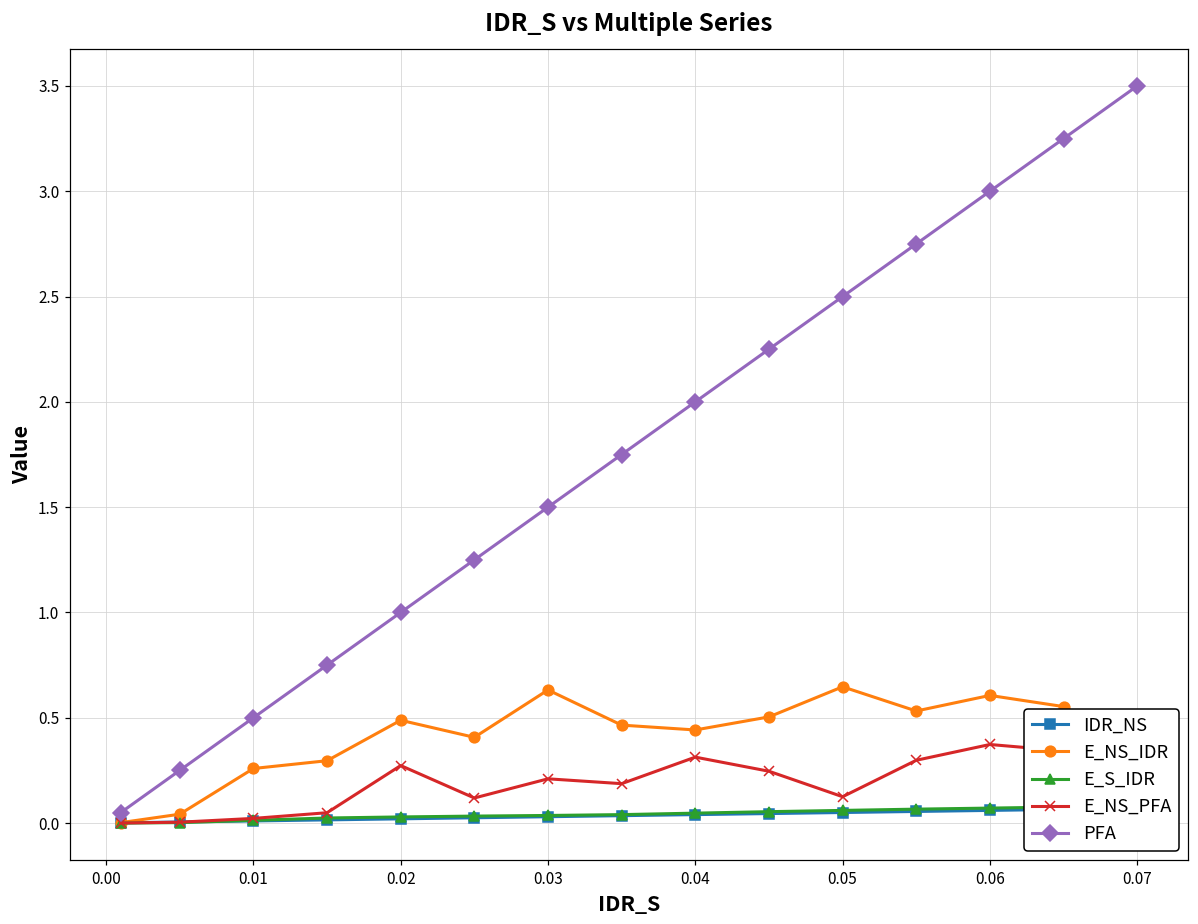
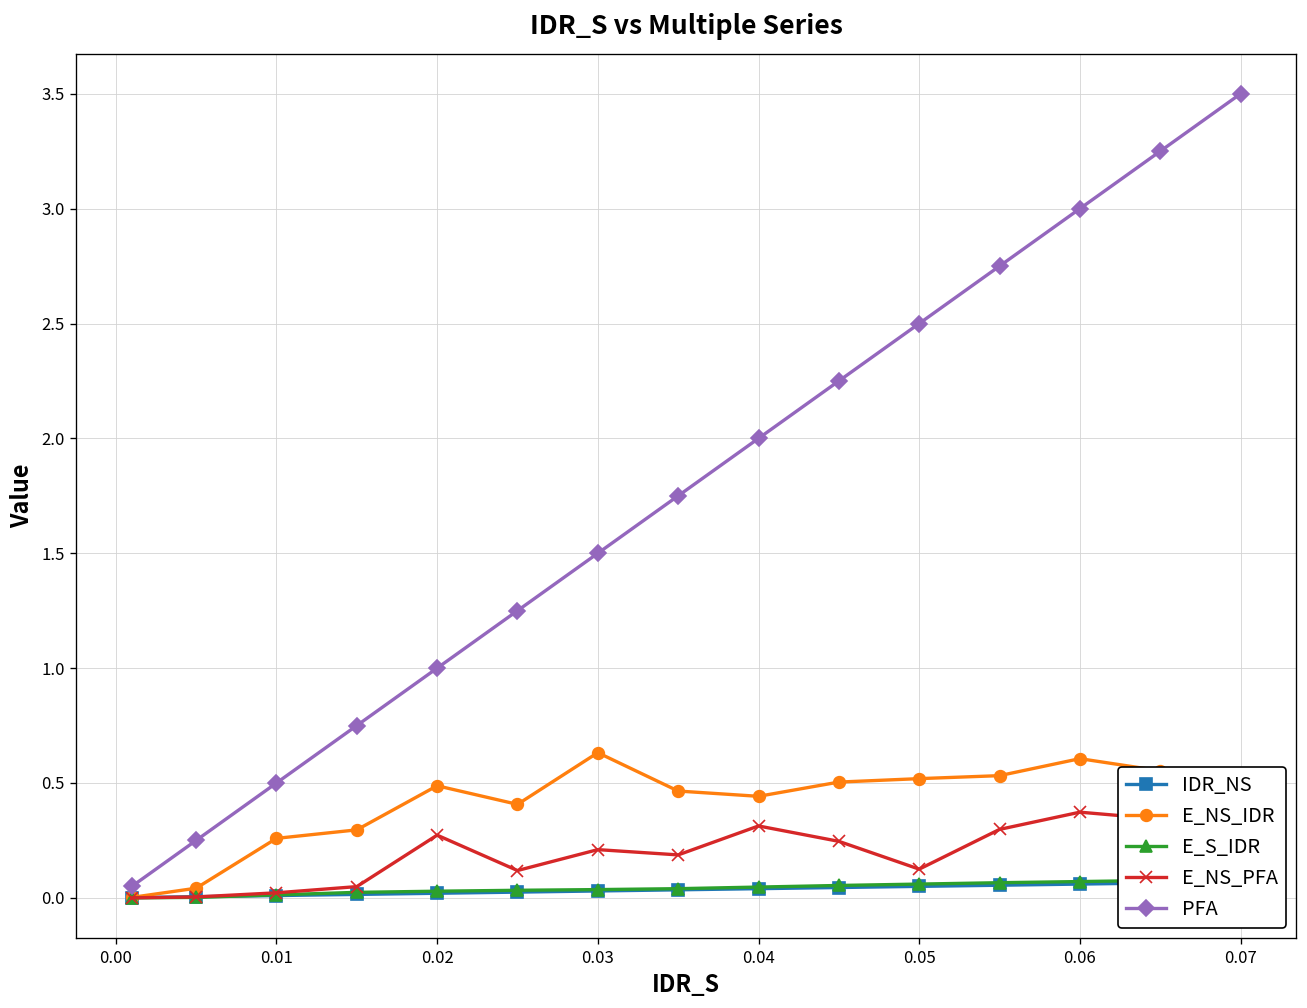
  {
    "E_NS_IDR": {
      "0.01": 0.26,
      "0.02": 0.49,
      "0.03": 0.63,
      "0.04": 0.44,
-     "0.05": 0.65,
+     "0.05": 0.52,
      "0.06": 0.61
    },
    "E_NS_PFA": {
      "0.02": 0.27,
      "0.03": 0.21,
      "0.04": 0.31,
      "0.05": 0.13,
      "0.06": 0.37
    },
    "PFA": {
      "0.01": 0.50,
      "0.02": 1.00,
      "0.03": 1.50,
      "0.04": 2.00,
      "0.05": 2.50,
      "0.06": 3.00,
      "0.07": 3.50
    }
  }
